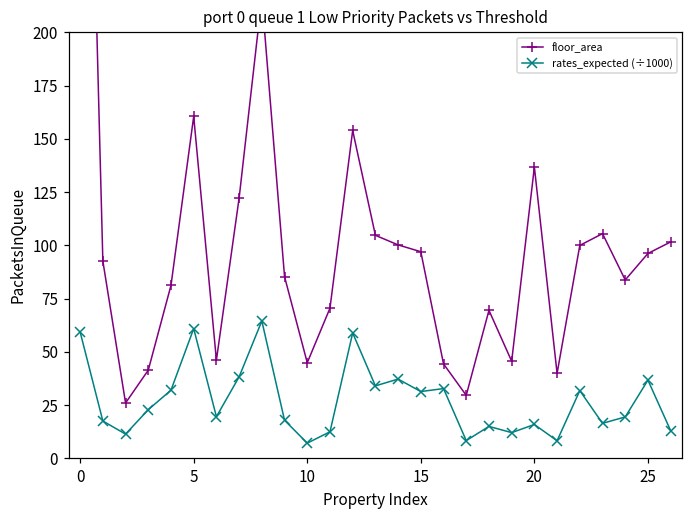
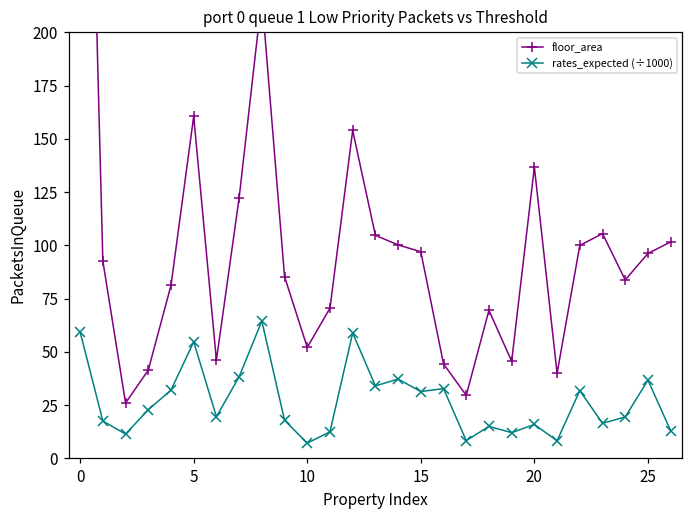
  {
    "floor_area": {
      "5": 161,
-     "10": 45,
+     "10": 52,
      "15": 97,
      "20": 137,
      "25": 96
    },
    "rates_expected (÷1000)": {
      "0": 59,
-     "5": 61,
+     "5": 55,
      "10": 7,
      "15": 31,
      "20": 16,
      "25": 37
    }
  }
